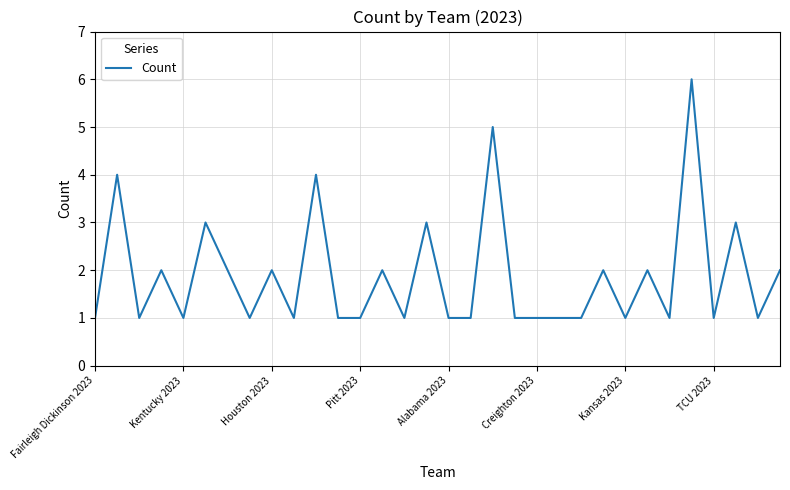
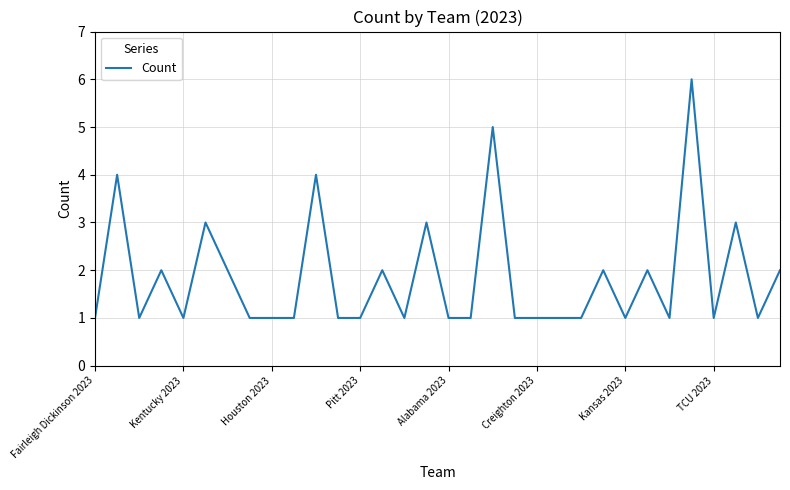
  {
    "Fairleigh Dickinson 2023": 1,
    "Kentucky 2023": 1,
-   "Houston 2023": 2,
+   "Houston 2023": 1,
    "Pitt 2023": 1,
    "Alabama 2023": 1,
    "Creighton 2023": 1,
    "Kansas 2023": 1,
    "TCU 2023": 1
  }
